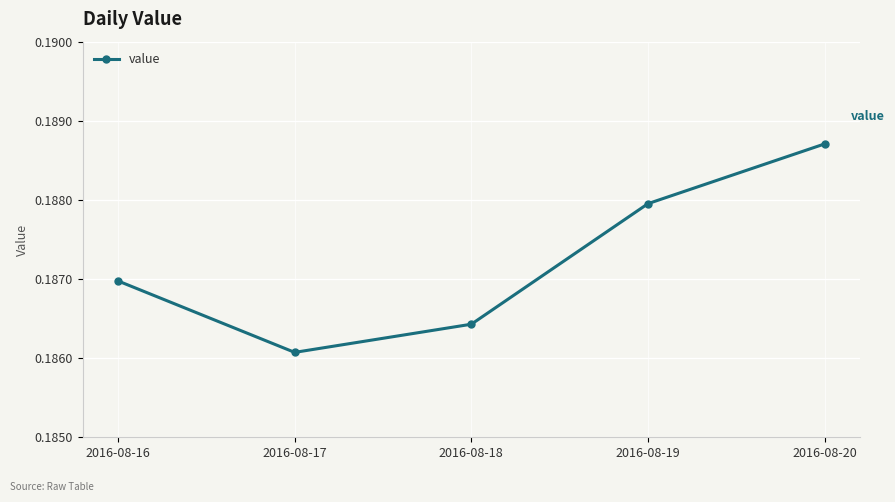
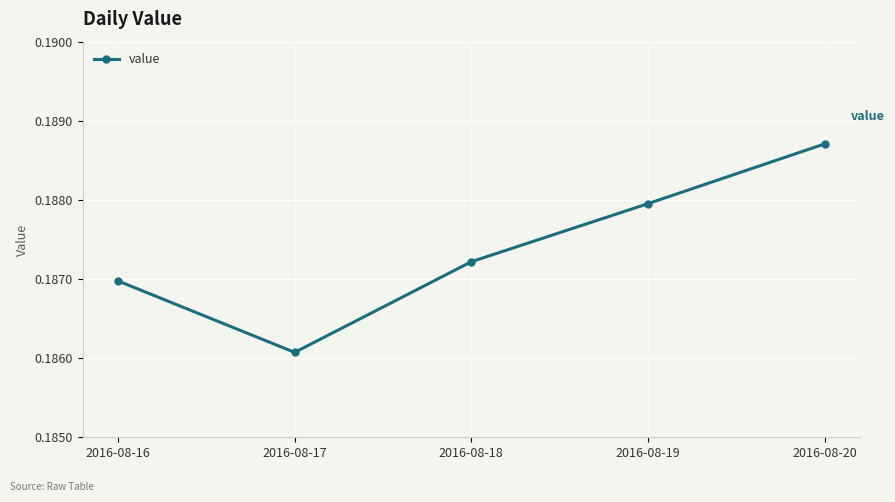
  {
    "2016-08-16": 0.1870,
    "2016-08-17": 0.1861,
-   "2016-08-18": 0.1864,
+   "2016-08-18": 0.1872,
    "2016-08-19": 0.1880,
    "2016-08-20": 0.1887
  }
